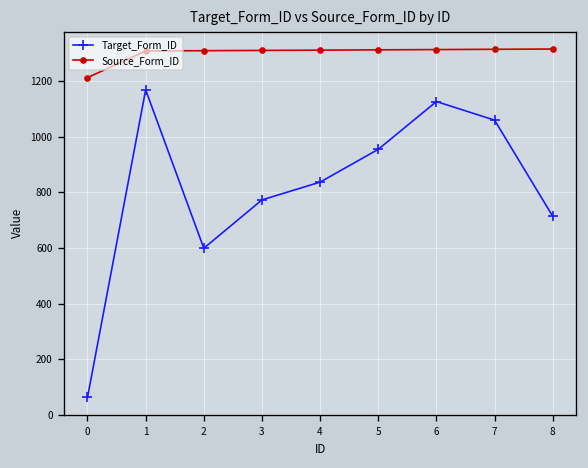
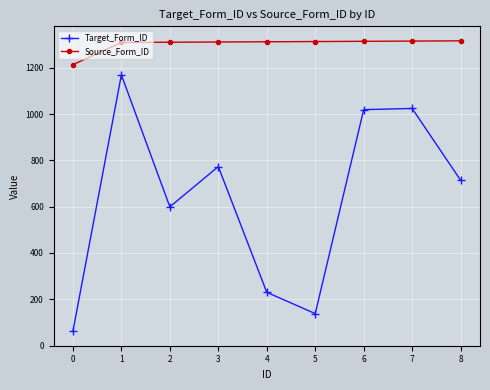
  {
    "Target_Form_ID": {
      "0": 60,
      "1": 1170,
      "2": 600,
      "3": 770,
-     "4": 840,
-     "5": 960,
-     "6": 1130,
-     "7": 1060,
+     "4": 230,
+     "5": 140,
+     "6": 1020,
+     "7": 1020,
      "8": 710
    },
    "Source_Form_ID": {
      "0": 1210,
      "2": 1310,
      "3": 1310,
      "4": 1310,
      "5": 1310,
      "6": 1310,
      "7": 1320,
      "8": 1320
    }
  }
